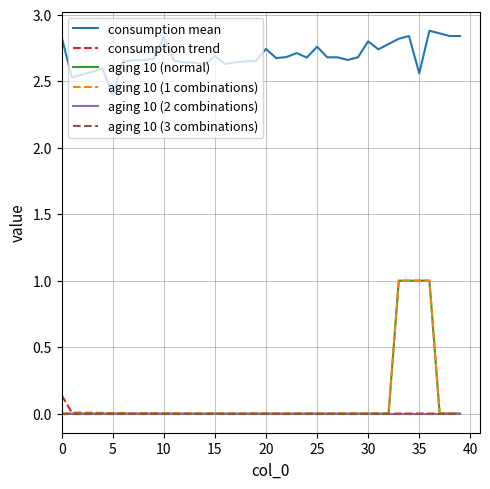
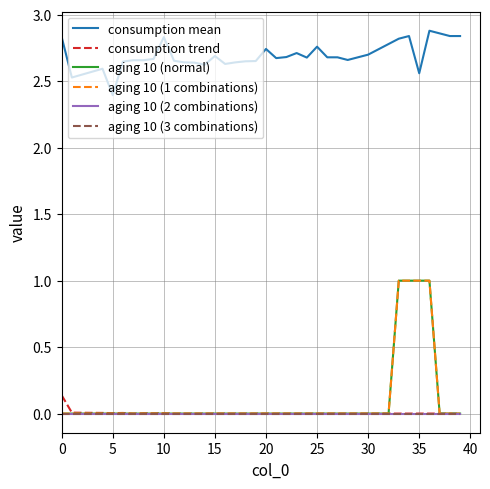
  {
    "consumption mean": {
      "0": 2.83,
      "20": 2.74,
      "25": 2.76,
-     "30": 2.8,
+     "30": 2.7,
      "35": 2.56
    },
    "consumption trend": {
      "0": 0.14
    },
    "aging 10 (1 combinations)": {
      "35": 1.0
    }
  }
